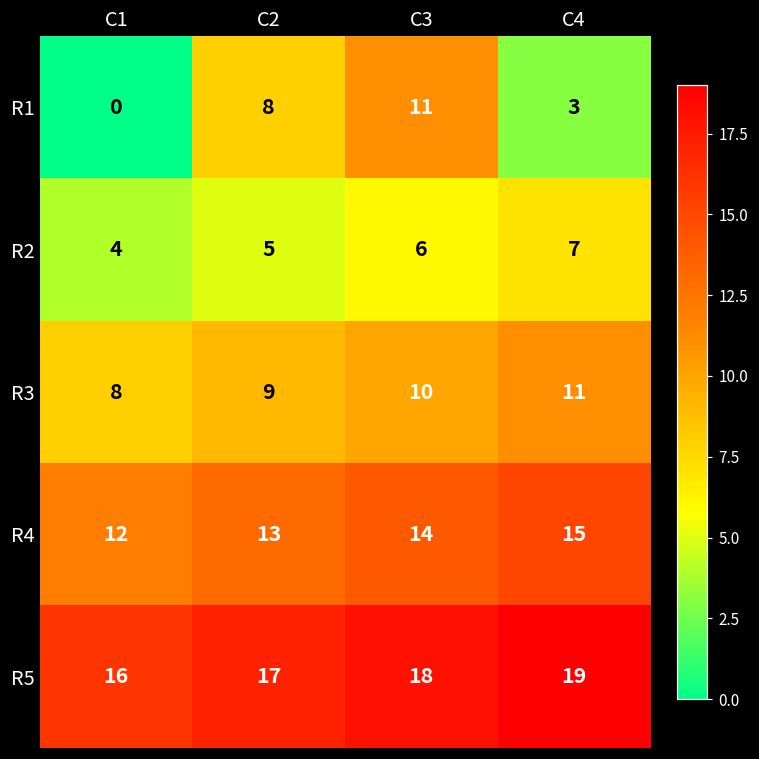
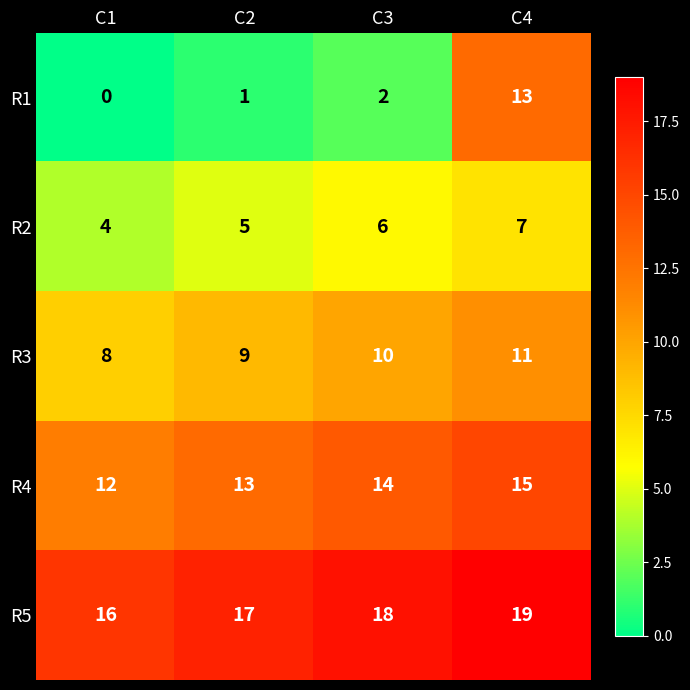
  {
    "R1": {
      "C1": 0,
-     "C2": 8,
-     "C3": 11,
-     "C4": 3
+     "C2": 1,
+     "C3": 2,
+     "C4": 13
    },
    "R2": {
      "C1": 4,
      "C2": 5,
      "C3": 6,
      "C4": 7
    },
    "R3": {
      "C1": 8,
      "C2": 9,
      "C3": 10,
      "C4": 11
    },
    "R4": {
      "C1": 12,
      "C2": 13,
      "C3": 14,
      "C4": 15
    },
    "R5": {
      "C1": 16,
      "C2": 17,
      "C3": 18,
      "C4": 19
    }
  }
